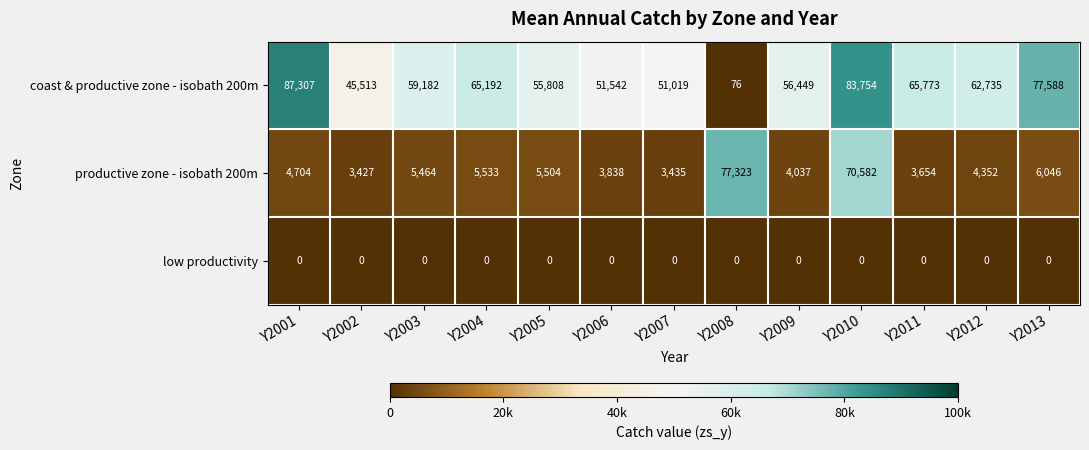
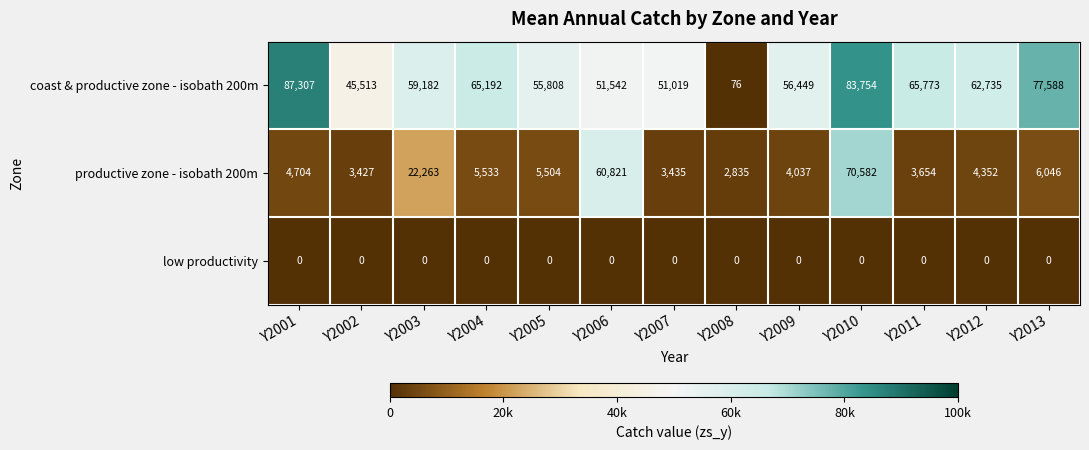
  {
    "coast & productive zone - isobath 200m": {
      "Y2001": "87,307",
      "Y2002": "45,513",
      "Y2003": "59,182",
      "Y2004": "65,192",
      "Y2005": "55,808",
      "Y2006": "51,542",
      "Y2007": "51,019",
      "Y2008": "76",
      "Y2009": "56,449",
      "Y2010": "83,754",
      "Y2011": "65,773",
      "Y2012": "62,735",
      "Y2013": "77,588"
    },
    "productive zone - isobath 200m": {
      "Y2001": "4,704",
      "Y2002": "3,427",
-     "Y2003": "5,464",
+     "Y2003": "22,263",
      "Y2004": "5,533",
      "Y2005": "5,504",
-     "Y2006": "3,838",
+     "Y2006": "60,821",
      "Y2007": "3,435",
-     "Y2008": "77,323",
+     "Y2008": "2,835",
      "Y2009": "4,037",
      "Y2010": "70,582",
      "Y2011": "3,654",
      "Y2012": "4,352",
      "Y2013": "6,046"
    },
    "low productivity": {
      "Y2001": "0",
      "Y2002": "0",
      "Y2003": "0",
      "Y2004": "0",
      "Y2005": "0",
      "Y2006": "0",
      "Y2007": "0",
      "Y2008": "0",
      "Y2009": "0",
      "Y2010": "0",
      "Y2011": "0",
      "Y2012": "0",
      "Y2013": "0"
    }
  }
